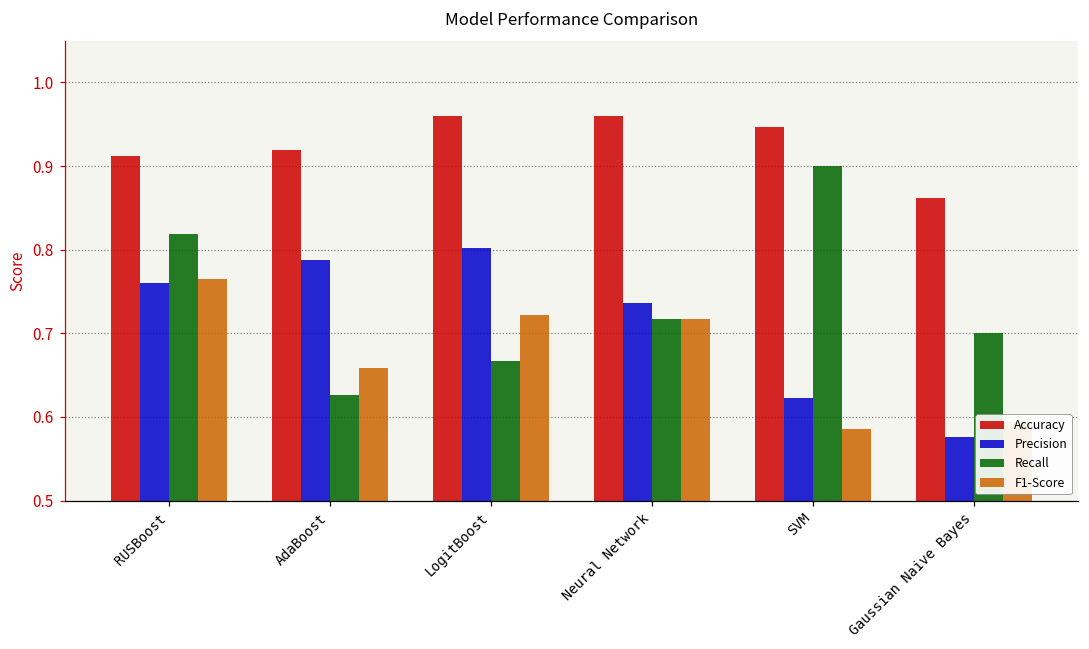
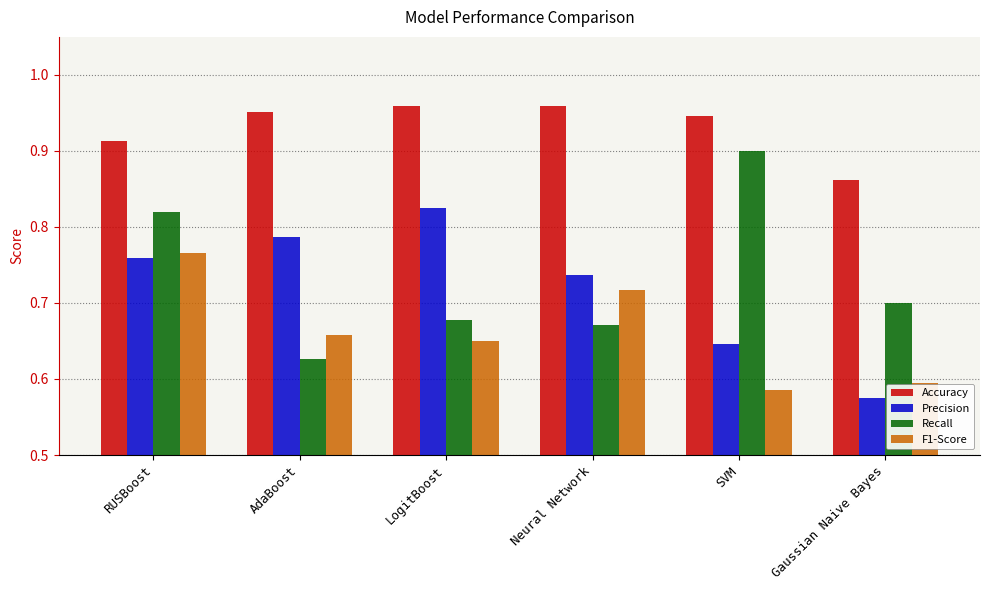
  {
    "Accuracy": {
      "RUSBoost": 0.91,
-     "AdaBoost": 0.92,
+     "AdaBoost": 0.95,
      "LogitBoost": 0.96,
      "Neural Network": 0.96,
      "SVM": 0.95,
      "Gaussian Naive Bayes": 0.86
    },
    "Precision": {
      "RUSBoost": 0.76,
      "AdaBoost": 0.79,
-     "LogitBoost": 0.80,
+     "LogitBoost": 0.82,
      "Neural Network": 0.74,
-     "SVM": 0.62,
+     "SVM": 0.65,
      "Gaussian Naive Bayes": 0.58
    },
    "Recall": {
      "RUSBoost": 0.82,
      "AdaBoost": 0.63,
-     "LogitBoost": 0.67,
-     "Neural Network": 0.72,
+     "LogitBoost": 0.68,
+     "Neural Network": 0.67,
      "SVM": 0.90,
      "Gaussian Naive Bayes": 0.70
    },
    "F1-Score": {
      "RUSBoost": 0.77,
      "AdaBoost": 0.66,
-     "LogitBoost": 0.72,
+     "LogitBoost": 0.65,
      "Neural Network": 0.72,
      "SVM": 0.59,
      "Gaussian Naive Bayes": 0.59
    }
  }
